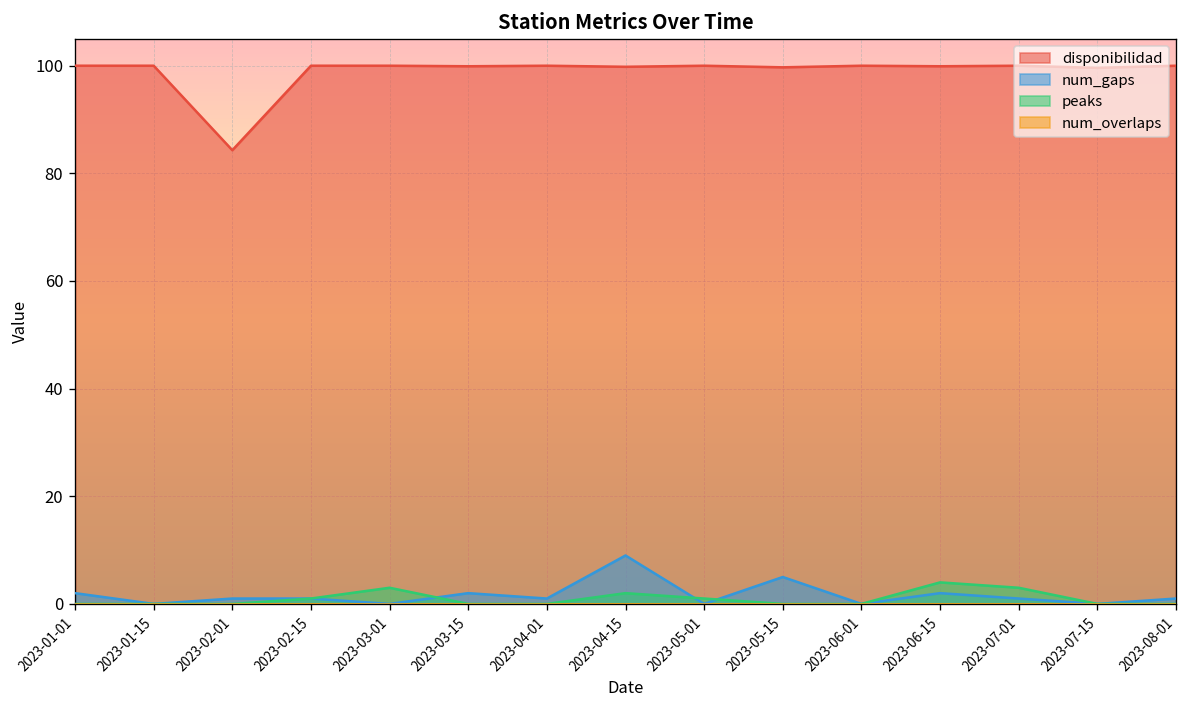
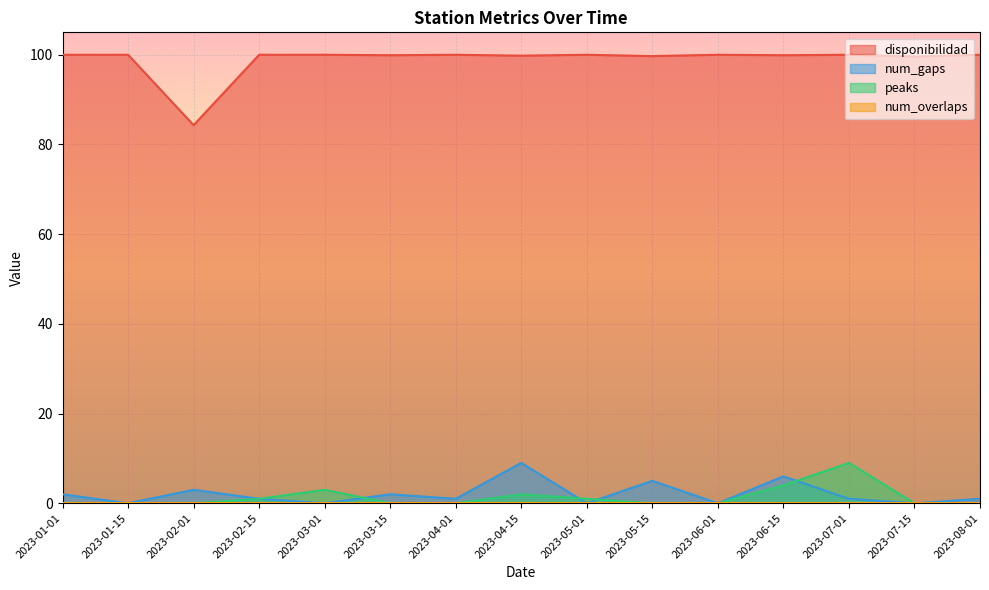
  {
    "disponibilidad": {
      "2023-01-01": 100,
      "2023-01-15": 100,
      "2023-02-01": 84,
      "2023-02-15": 100,
      "2023-03-01": 100,
      "2023-03-15": 100,
      "2023-04-01": 100,
      "2023-04-15": 100,
      "2023-05-01": 100,
      "2023-05-15": 100,
      "2023-06-01": 100,
      "2023-06-15": 100,
      "2023-08-01": 100
    },
    "num_gaps": {
      "2023-01-01": 2,
-     "2023-02-01": 1,
+     "2023-02-01": 3,
      "2023-03-15": 2,
      "2023-04-01": 1,
      "2023-04-15": 9,
      "2023-05-15": 5,
-     "2023-06-15": 2,
+     "2023-06-15": 6,
      "2023-07-01": 1,
      "2023-08-01": 1
    },
    "peaks": {
      "2023-03-01": 3,
      "2023-04-15": 2,
      "2023-05-01": 1,
      "2023-06-15": 4,
-     "2023-07-01": 3
+     "2023-07-01": 9
    },
    "num_overlaps": {
      "2023-02-15": 0,
      "2023-04-15": 0,
      "2023-06-15": 0,
      "2023-07-01": 0
    }
  }
